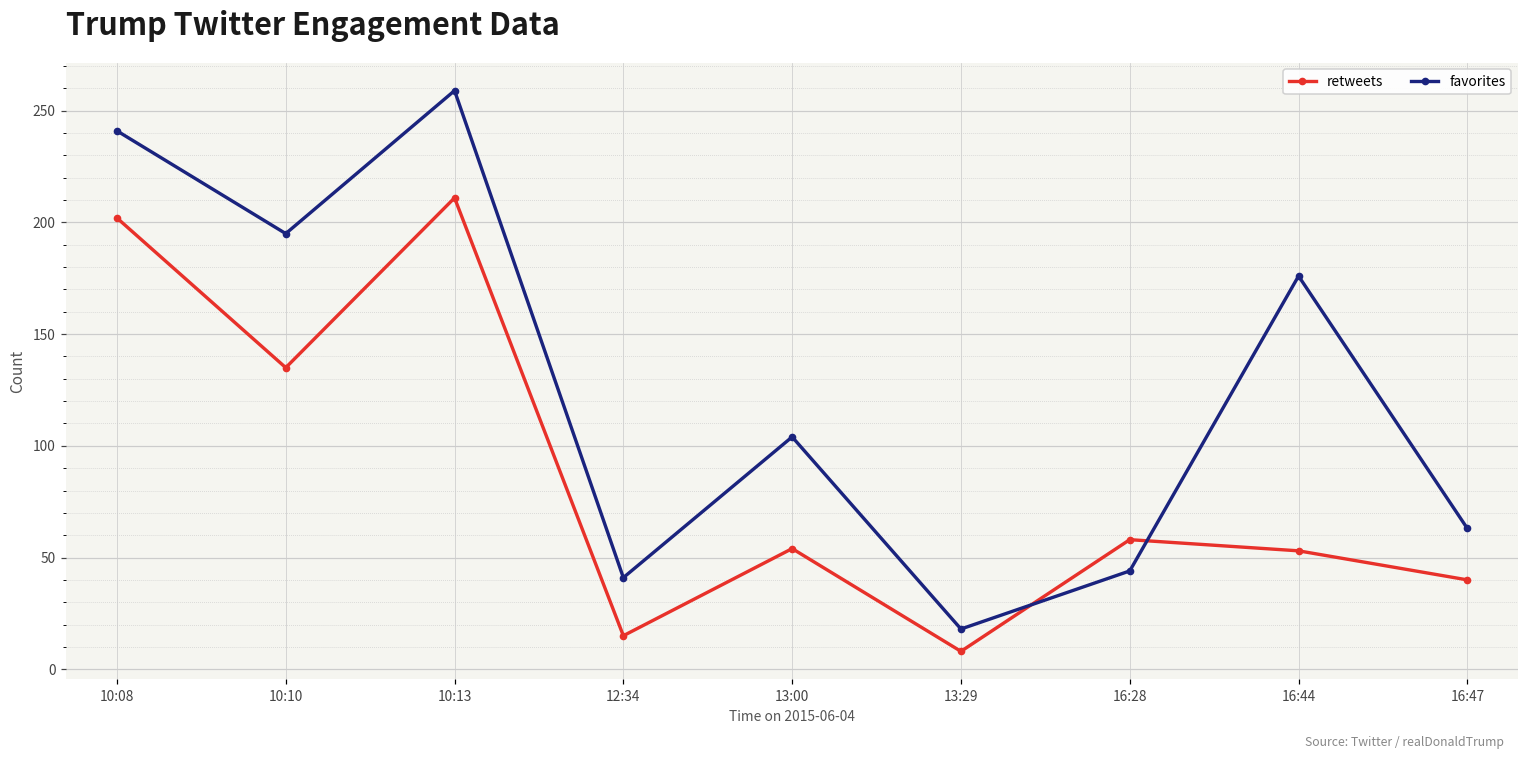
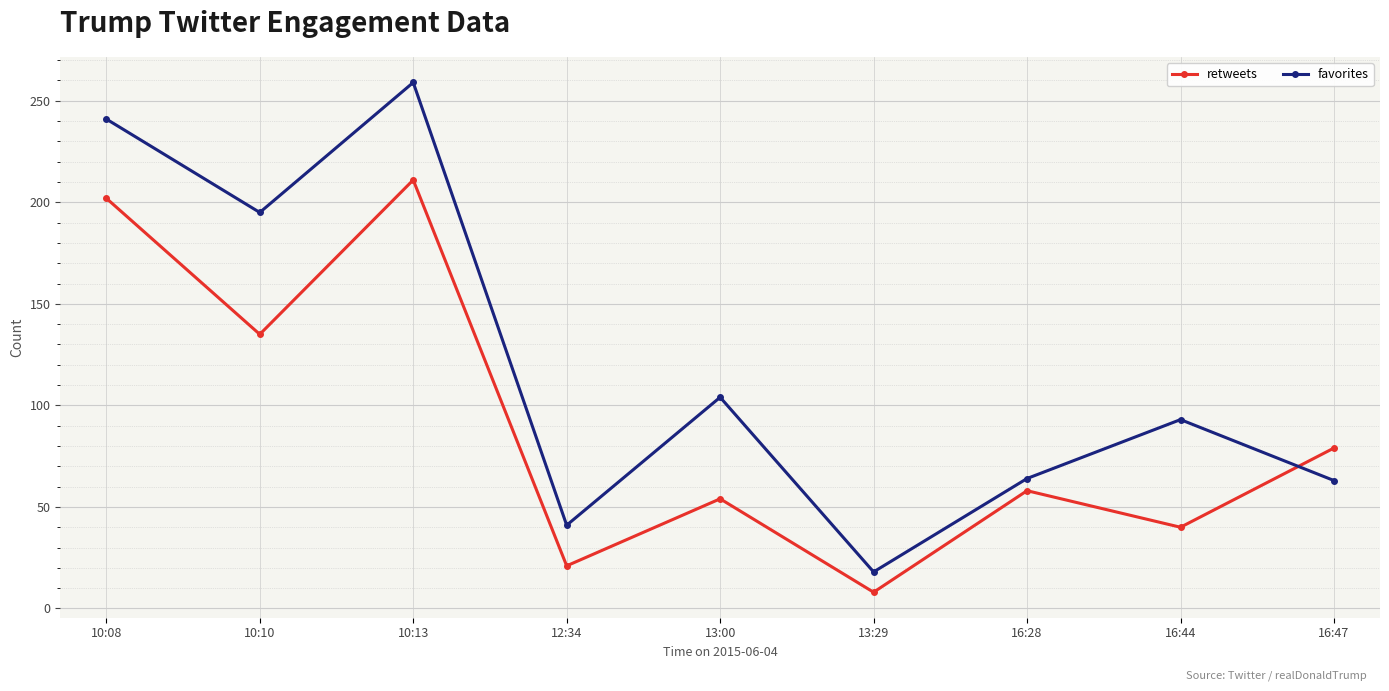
  {
    "retweets": {
      "10:08": 202,
      "10:10": 135,
      "10:13": 211,
-     "12:34": 15,
+     "12:34": 21,
      "13:00": 54,
      "13:29": 8,
      "16:28": 58,
-     "16:44": 53,
-     "16:47": 40
+     "16:44": 40,
+     "16:47": 79
    },
    "favorites": {
      "10:08": 241,
      "10:10": 195,
      "10:13": 259,
      "12:34": 41,
      "13:00": 104,
      "13:29": 18,
-     "16:28": 44,
-     "16:44": 176,
+     "16:28": 64,
+     "16:44": 93,
      "16:47": 63
    }
  }
